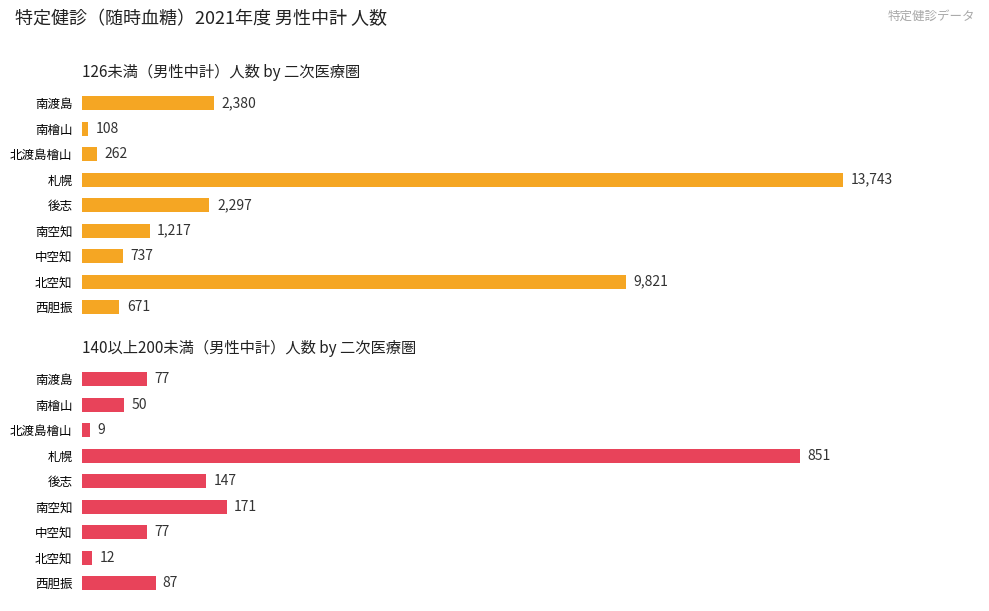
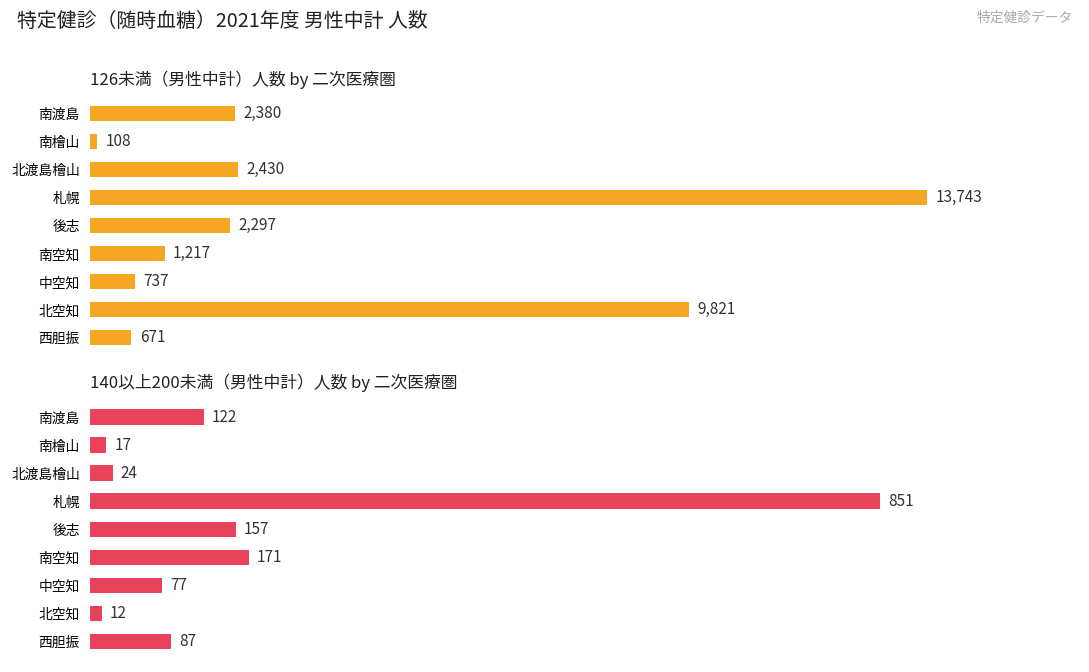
  {
    "126未満（男性中計）人数 by 二次医療圏": {
      "南渡島": "2,380",
      "南檜山": "108",
-     "北渡島檜山": "262",
+     "北渡島檜山": "2,430",
      "札幌": "13,743",
      "後志": "2,297",
      "南空知": "1,217",
      "中空知": "737",
      "北空知": "9,821",
      "西胆振": "671"
    },
    "140以上200未満（男性中計）人数 by 二次医療圏": {
-     "南渡島": "77",
-     "南檜山": "50",
-     "北渡島檜山": "9",
+     "南渡島": "122",
+     "南檜山": "17",
+     "北渡島檜山": "24",
      "札幌": "851",
-     "後志": "147",
+     "後志": "157",
      "南空知": "171",
      "中空知": "77",
      "北空知": "12",
      "西胆振": "87"
    }
  }
